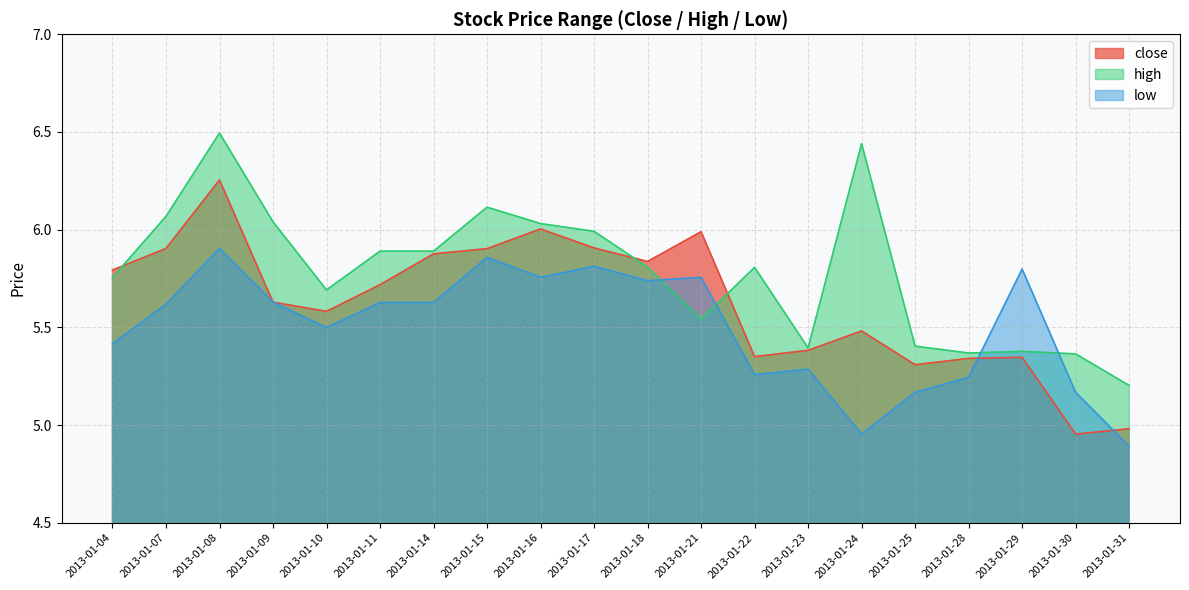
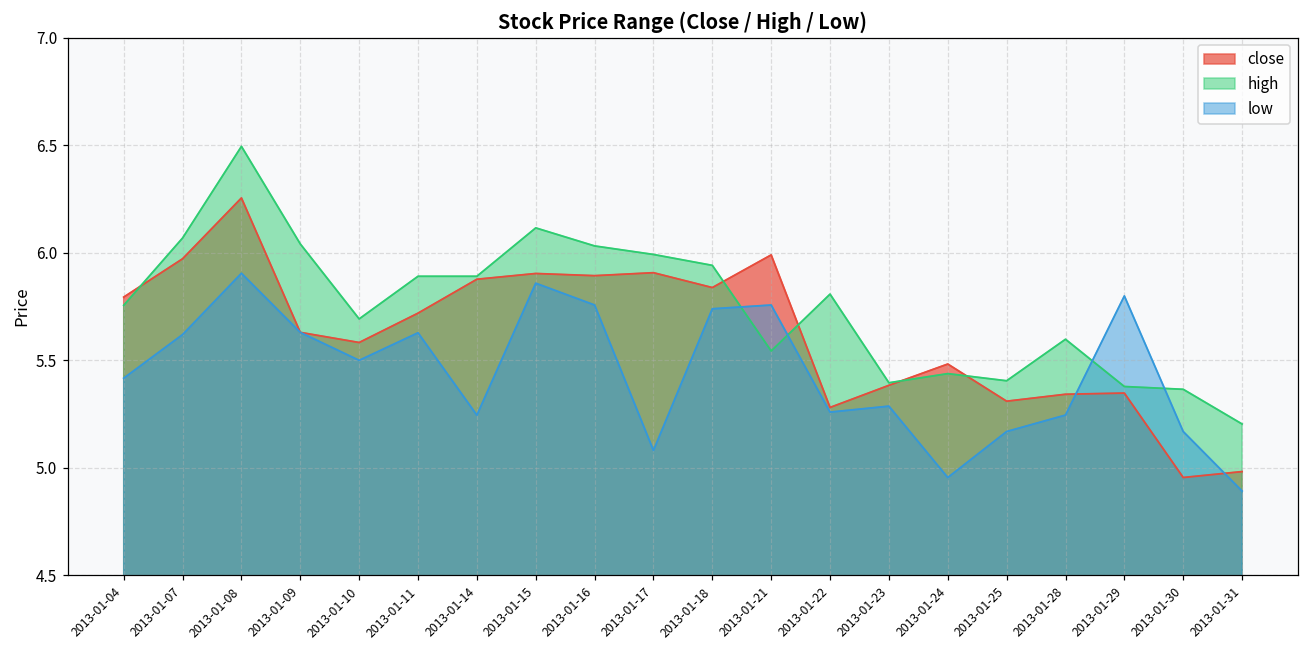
  {
    "close": {
      "2013-01-04": 5.79,
-     "2013-01-07": 5.90,
+     "2013-01-07": 5.97,
      "2013-01-08": 6.25,
      "2013-01-10": 5.58,
      "2013-01-11": 5.72,
      "2013-01-14": 5.88,
      "2013-01-15": 5.90,
-     "2013-01-16": 6.00,
+     "2013-01-16": 5.89,
      "2013-01-17": 5.91,
      "2013-01-18": 5.84,
      "2013-01-21": 5.99,
-     "2013-01-22": 5.35,
+     "2013-01-22": 5.28,
      "2013-01-24": 5.48,
      "2013-01-25": 5.31,
      "2013-01-28": 5.34,
      "2013-01-29": 5.35,
      "2013-01-30": 4.95,
      "2013-01-31": 4.98
    },
    "high": {
      "2013-01-04": 5.76,
      "2013-01-07": 6.07,
      "2013-01-08": 6.49,
      "2013-01-09": 6.04,
      "2013-01-10": 5.69,
      "2013-01-11": 5.89,
      "2013-01-14": 5.89,
      "2013-01-15": 6.12,
      "2013-01-16": 6.03,
      "2013-01-17": 5.99,
-     "2013-01-18": 5.81,
+     "2013-01-18": 5.94,
      "2013-01-21": 5.54,
      "2013-01-22": 5.81,
-     "2013-01-24": 6.44,
+     "2013-01-24": 5.44,
      "2013-01-25": 5.40,
-     "2013-01-28": 5.37,
+     "2013-01-28": 5.60,
      "2013-01-29": 5.38,
      "2013-01-30": 5.36,
      "2013-01-31": 5.20
    },
    "low": {
      "2013-01-04": 5.42,
      "2013-01-07": 5.62,
      "2013-01-08": 5.90,
      "2013-01-10": 5.50,
      "2013-01-11": 5.63,
-     "2013-01-14": 5.63,
+     "2013-01-14": 5.24,
      "2013-01-15": 5.86,
      "2013-01-16": 5.76,
-     "2013-01-17": 5.81,
+     "2013-01-17": 5.08,
      "2013-01-18": 5.74,
      "2013-01-21": 5.76,
      "2013-01-22": 5.26,
      "2013-01-23": 5.29,
      "2013-01-24": 4.95,
      "2013-01-25": 5.17,
      "2013-01-28": 5.24,
      "2013-01-29": 5.80,
      "2013-01-30": 5.17,
      "2013-01-31": 4.89
    }
  }
